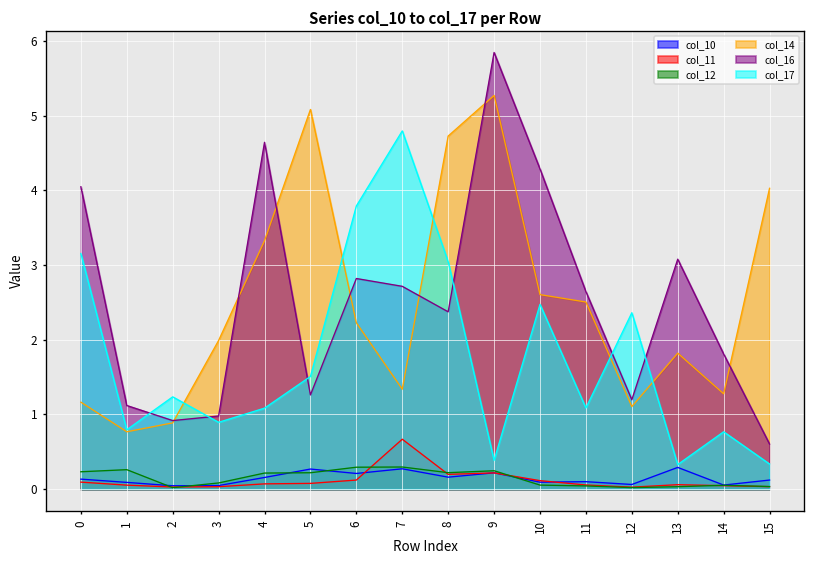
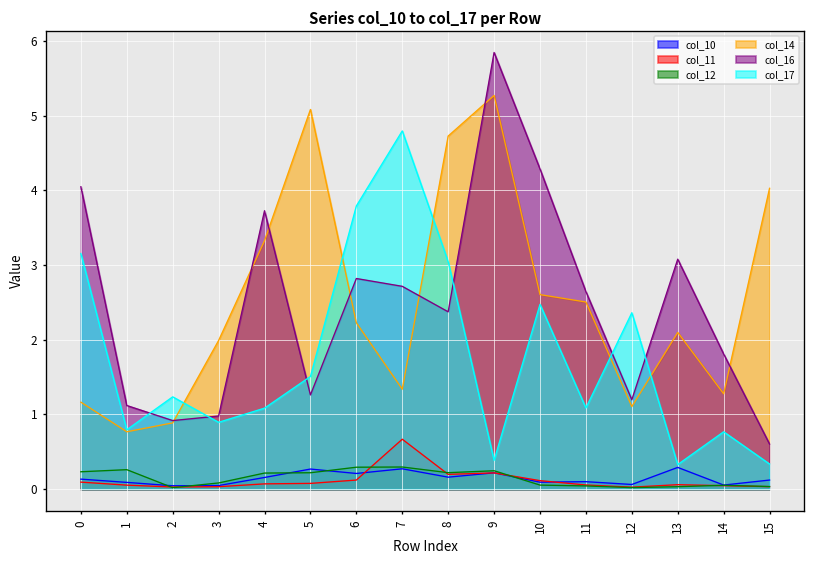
  {
    "col_10": {
      "4": 0.2,
      "5": 0.3,
      "6": 0.2,
      "11": 0.1,
      "15": 0.1
    },
    "col_11": {
      "4": 0.1,
      "5": 0.1,
      "6": 0.1,
      "7": 0.7
    },
    "col_12": {
      "0": 0.2,
      "1": 0.3,
      "4": 0.2,
      "5": 0.2,
      "6": 0.3
    },
    "col_14": {
      "0": 1.2,
      "3": 2.0,
      "4": 3.3,
      "5": 5.1,
      "6": 2.2,
      "7": 1.3,
      "8": 4.7,
      "9": 5.3,
      "10": 2.6,
      "11": 2.5,
      "12": 1.1,
-     "13": 1.8,
+     "13": 2.1,
      "14": 1.3,
      "15": 4.0
    },
    "col_16": {
      "0": 4.0,
      "1": 1.1,
      "3": 1.0,
-     "4": 4.6,
+     "4": 3.7,
      "5": 1.3,
      "6": 2.8,
      "7": 2.7,
      "8": 2.4,
      "9": 5.8,
      "10": 4.3,
      "11": 2.6,
      "12": 1.2,
      "13": 3.1,
      "14": 1.8,
      "15": 0.6
    },
    "col_17": {
      "0": 3.2,
      "2": 1.2,
      "3": 0.9,
      "4": 1.1,
      "5": 1.5,
      "6": 3.8,
      "7": 4.8,
      "8": 3.0,
      "9": 0.4,
      "10": 2.5,
      "11": 1.1,
      "12": 2.4,
      "14": 0.8,
      "15": 0.3
    }
  }
